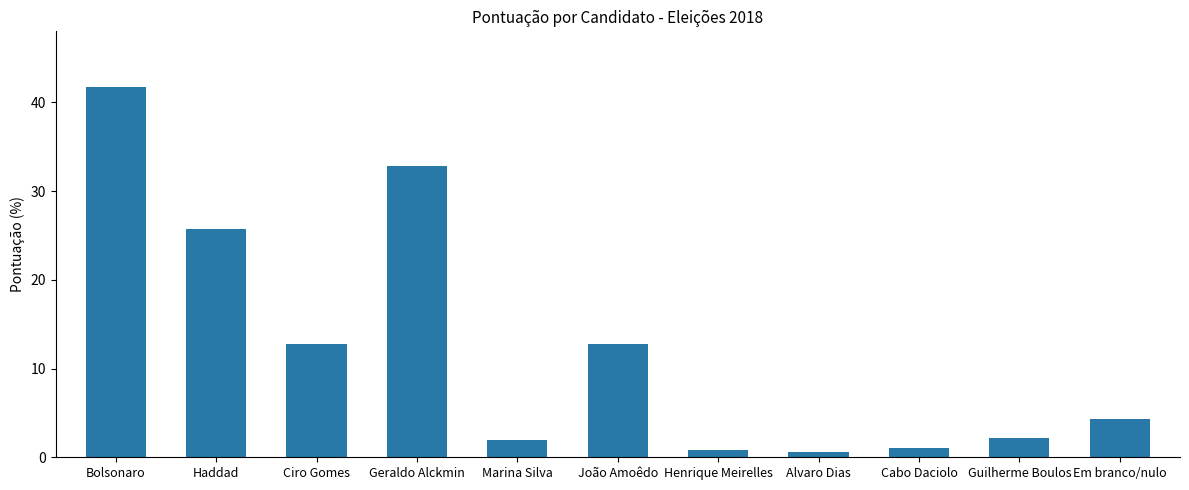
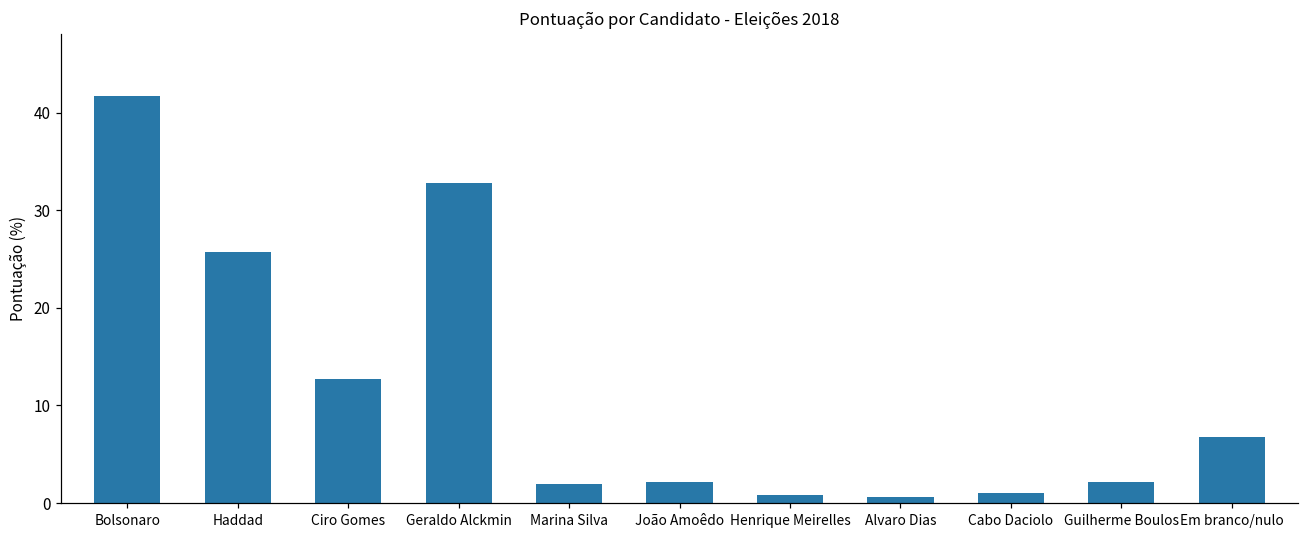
  {
    "Bolsonaro": 42,
    "Haddad": 26,
    "Ciro Gomes": 13,
    "Geraldo Alckmin": 33,
    "Marina Silva": 2,
-   "João Amoêdo": 13,
+   "João Amoêdo": 2,
    "Henrique Meirelles": 1,
    "Alvaro Dias": 1,
    "Cabo Daciolo": 1,
    "Guilherme Boulos": 2,
-   "Em branco/nulo": 4
+   "Em branco/nulo": 7
  }
